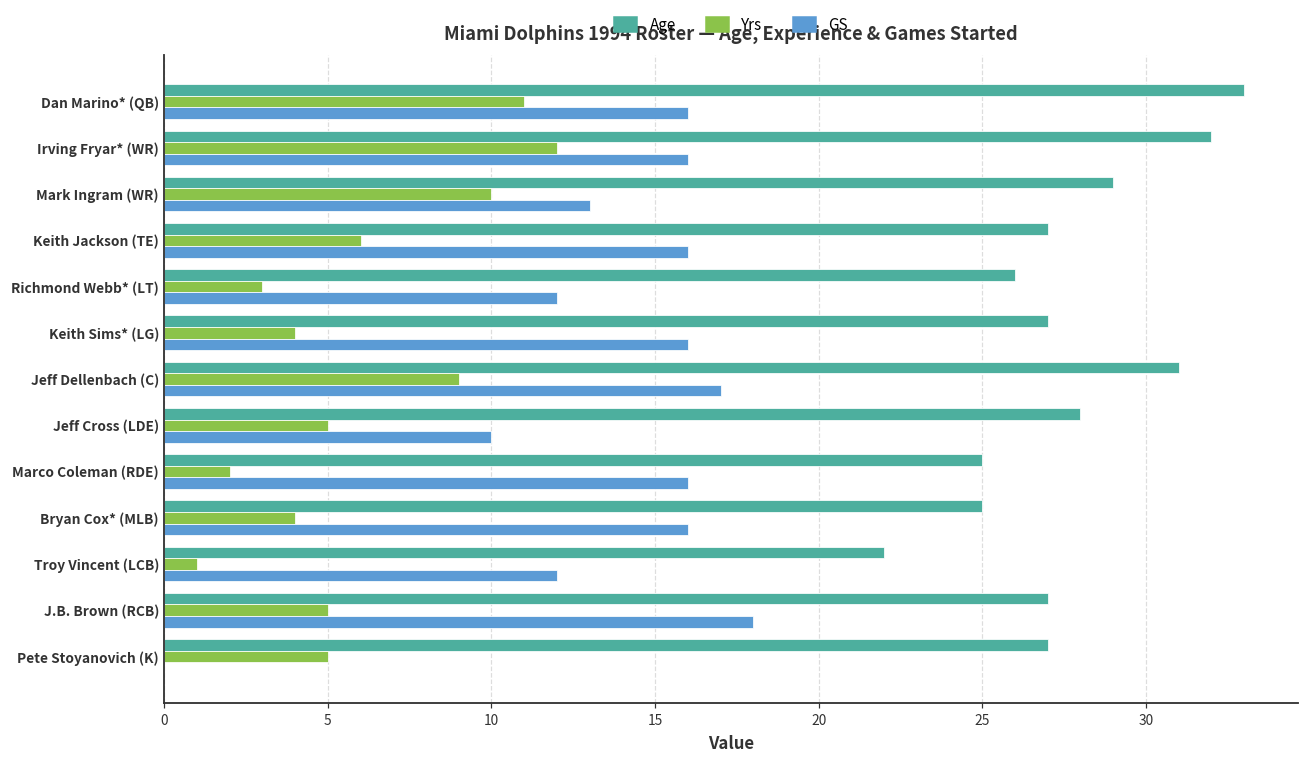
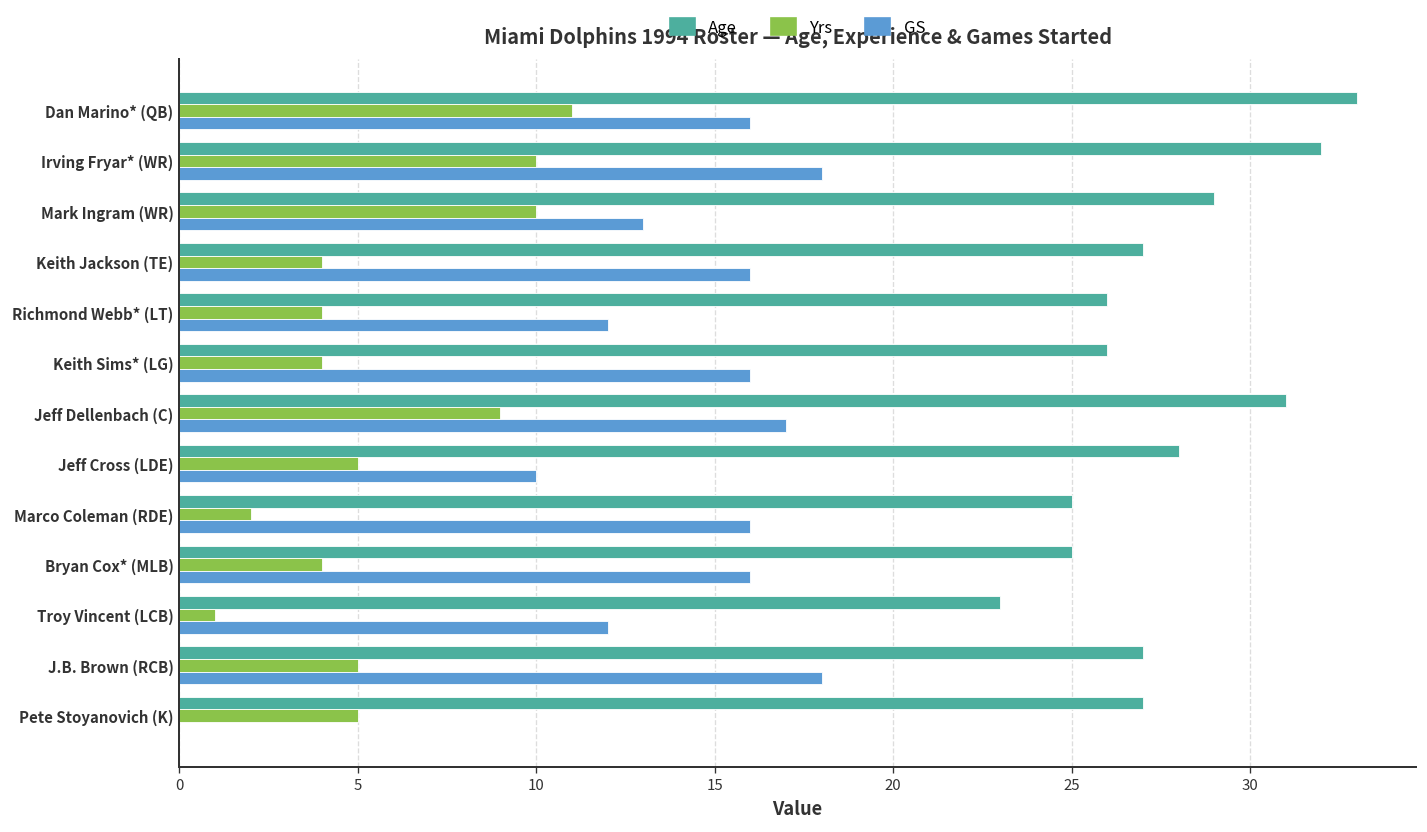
  {
    "Age": {
      "Dan Marino* (QB)": 33,
      "Irving Fryar* (WR)": 32,
      "Mark Ingram (WR)": 29,
      "Keith Jackson (TE)": 27,
      "Richmond Webb* (LT)": 26,
-     "Keith Sims* (LG)": 27,
+     "Keith Sims* (LG)": 26,
      "Jeff Dellenbach (C)": 31,
      "Jeff Cross (LDE)": 28,
      "Marco Coleman (RDE)": 25,
      "Bryan Cox* (MLB)": 25,
-     "Troy Vincent (LCB)": 22,
+     "Troy Vincent (LCB)": 23,
      "J.B. Brown (RCB)": 27,
      "Pete Stoyanovich (K)": 27
    },
    "Yrs": {
      "Dan Marino* (QB)": 11,
-     "Irving Fryar* (WR)": 12,
+     "Irving Fryar* (WR)": 10,
      "Mark Ingram (WR)": 10,
-     "Keith Jackson (TE)": 6,
-     "Richmond Webb* (LT)": 3,
+     "Keith Jackson (TE)": 4,
+     "Richmond Webb* (LT)": 4,
      "Keith Sims* (LG)": 4,
      "Jeff Dellenbach (C)": 9,
      "Jeff Cross (LDE)": 5,
      "Marco Coleman (RDE)": 2,
      "Bryan Cox* (MLB)": 4,
      "Troy Vincent (LCB)": 1,
      "J.B. Brown (RCB)": 5,
      "Pete Stoyanovich (K)": 5
    },
    "GS": {
      "Dan Marino* (QB)": 16,
-     "Irving Fryar* (WR)": 16,
+     "Irving Fryar* (WR)": 18,
      "Mark Ingram (WR)": 13,
      "Keith Jackson (TE)": 16,
      "Richmond Webb* (LT)": 12,
      "Keith Sims* (LG)": 16,
      "Jeff Dellenbach (C)": 17,
      "Jeff Cross (LDE)": 10,
      "Marco Coleman (RDE)": 16,
      "Bryan Cox* (MLB)": 16,
      "Troy Vincent (LCB)": 12,
      "J.B. Brown (RCB)": 18,
      "Pete Stoyanovich (K)": 0
    }
  }
